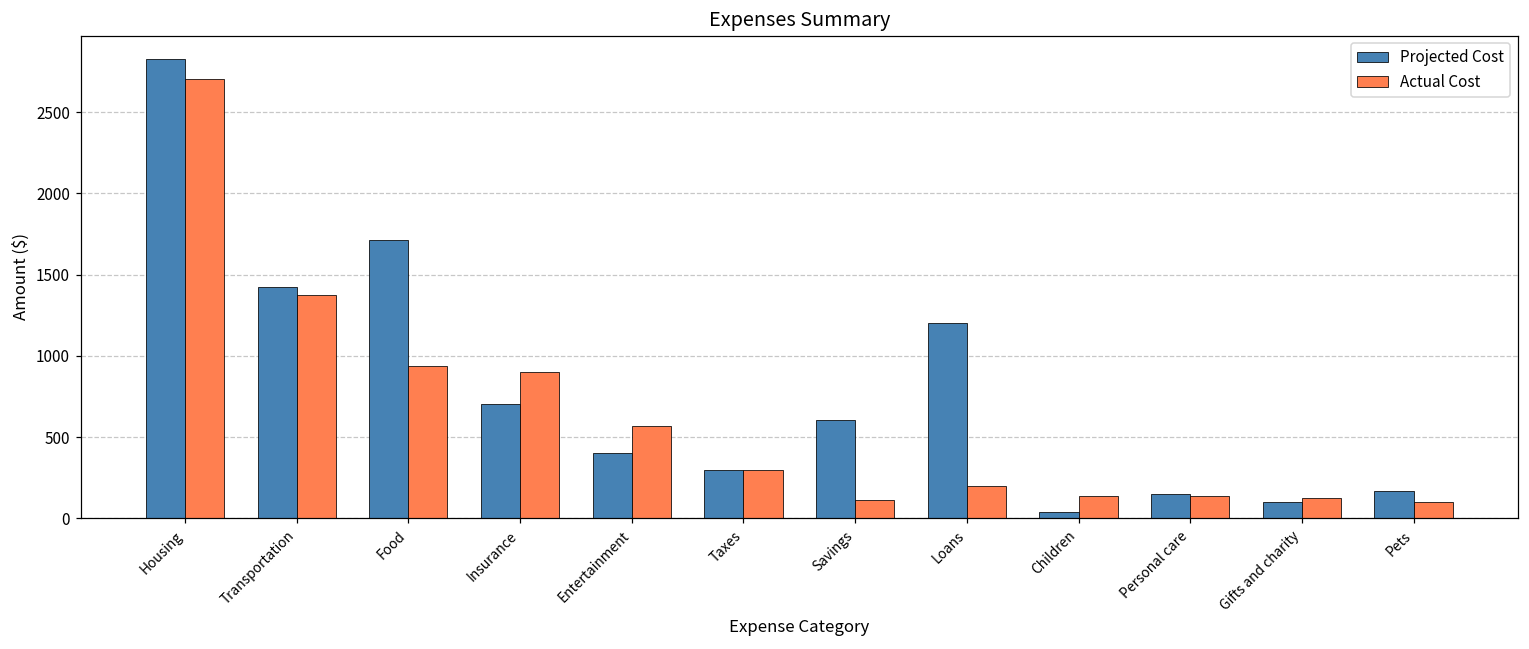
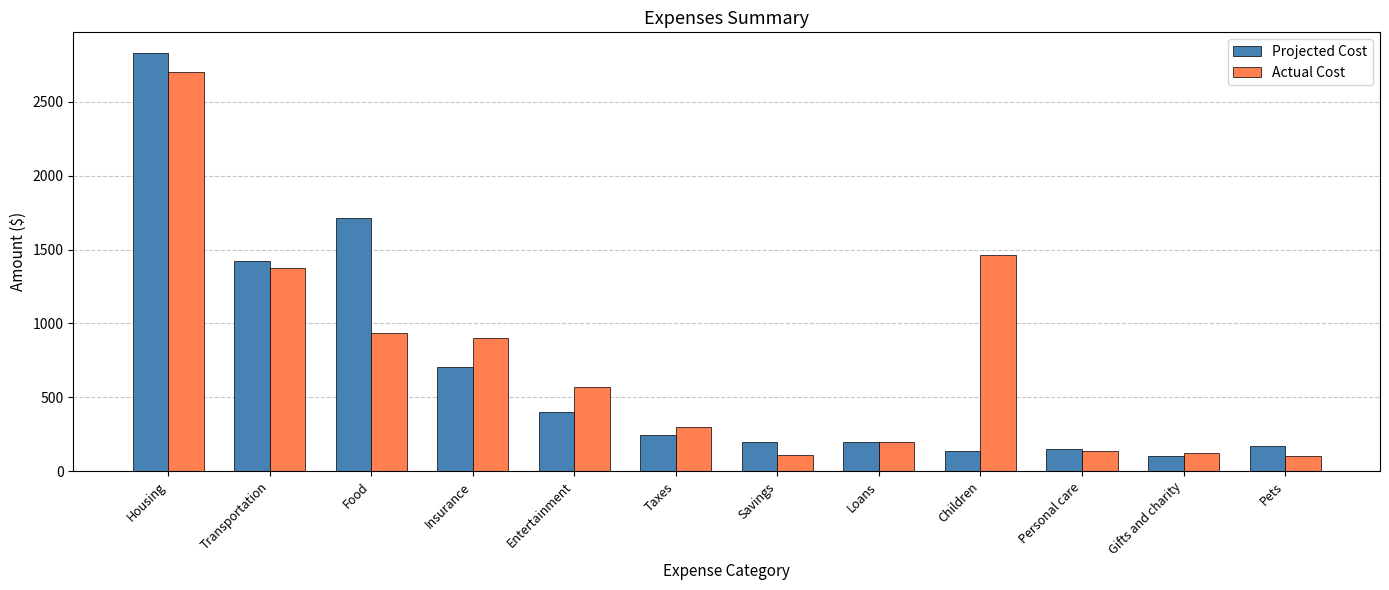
  {
    "Projected Cost": {
      "Housing": 2830,
      "Transportation": 1430,
      "Food": 1710,
      "Insurance": 710,
      "Entertainment": 400,
-     "Taxes": 300,
-     "Savings": 600,
-     "Loans": 1200,
-     "Children": 40,
+     "Taxes": 240,
+     "Savings": 200,
+     "Loans": 200,
+     "Children": 140,
      "Personal care": 150,
      "Gifts and charity": 100,
      "Pets": 170
    },
    "Actual Cost": {
      "Housing": 2700,
      "Transportation": 1380,
      "Food": 940,
      "Insurance": 900,
      "Entertainment": 570,
      "Taxes": 300,
      "Savings": 110,
      "Loans": 200,
-     "Children": 140,
+     "Children": 1460,
      "Personal care": 140,
      "Gifts and charity": 130,
      "Pets": 100
    }
  }
